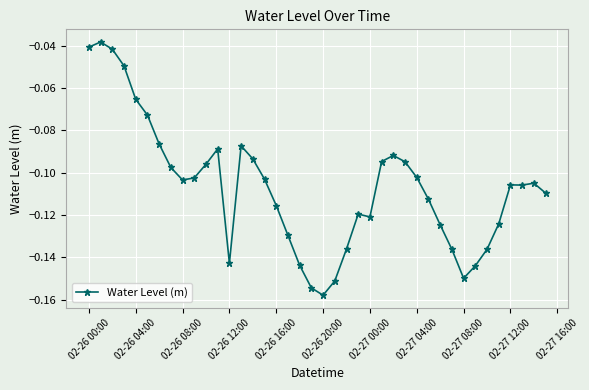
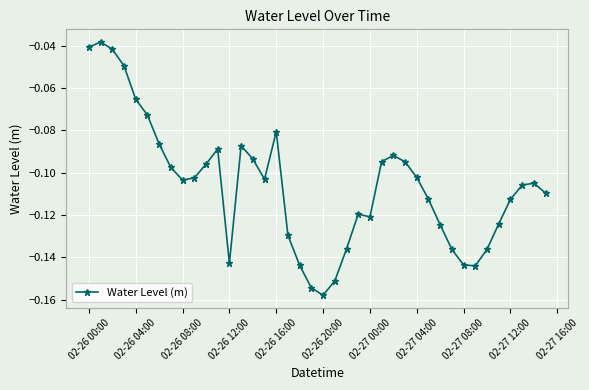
  {
    "02-26 00:00": -0.041,
    "02-26 04:00": -0.065,
    "02-26 08:00": -0.103,
    "02-26 12:00": -0.143,
-   "02-26 16:00": -0.115,
+   "02-26 16:00": -0.081,
    "02-26 20:00": -0.158,
    "02-27 00:00": -0.121,
    "02-27 04:00": -0.102,
-   "02-27 08:00": -0.150,
-   "02-27 12:00": -0.106
+   "02-27 08:00": -0.144,
+   "02-27 12:00": -0.113
  }
